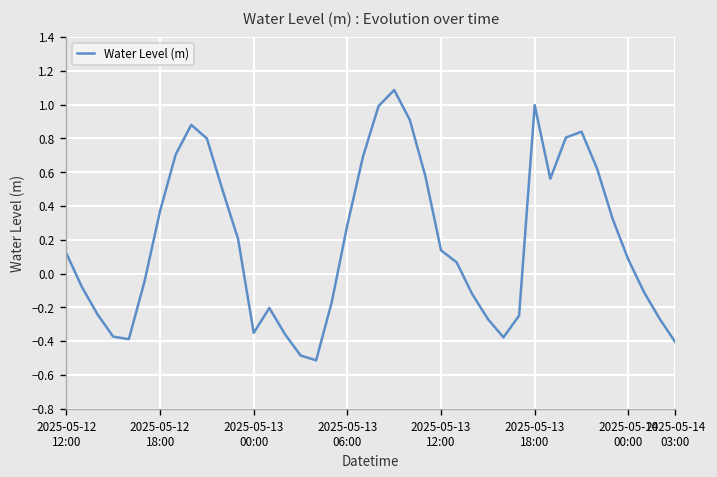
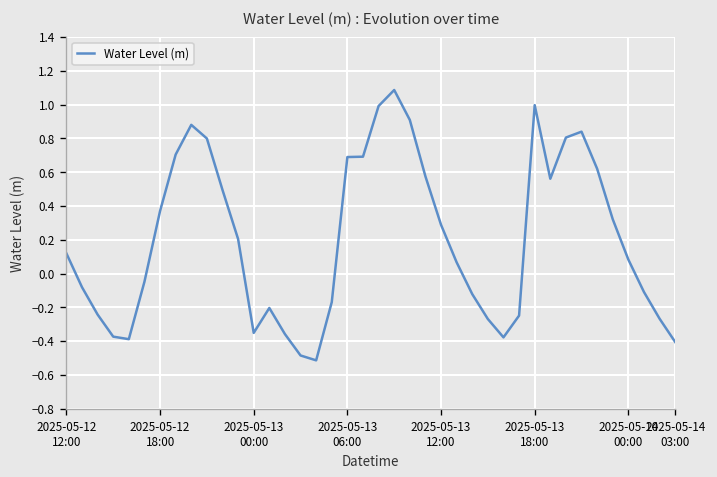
  {
    "2025-05-12 12:00": 0.12,
    "2025-05-12 18:00": 0.37,
    "2025-05-13 00:00": -0.35,
-   "2025-05-13 06:00": 0.29,
-   "2025-05-13 12:00": 0.14,
+   "2025-05-13 06:00": 0.69,
+   "2025-05-13 12:00": 0.29,
    "2025-05-13 18:00": 1.00
  }
